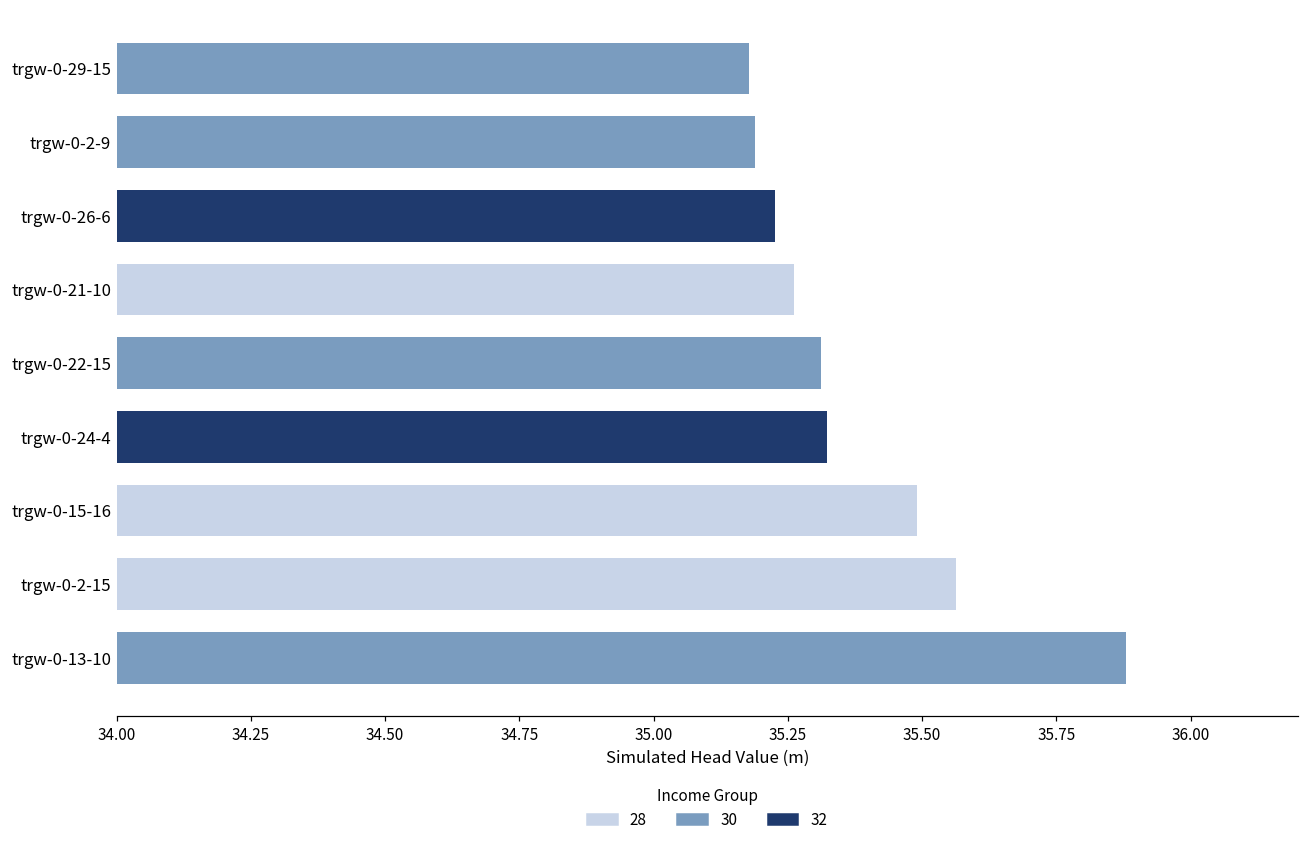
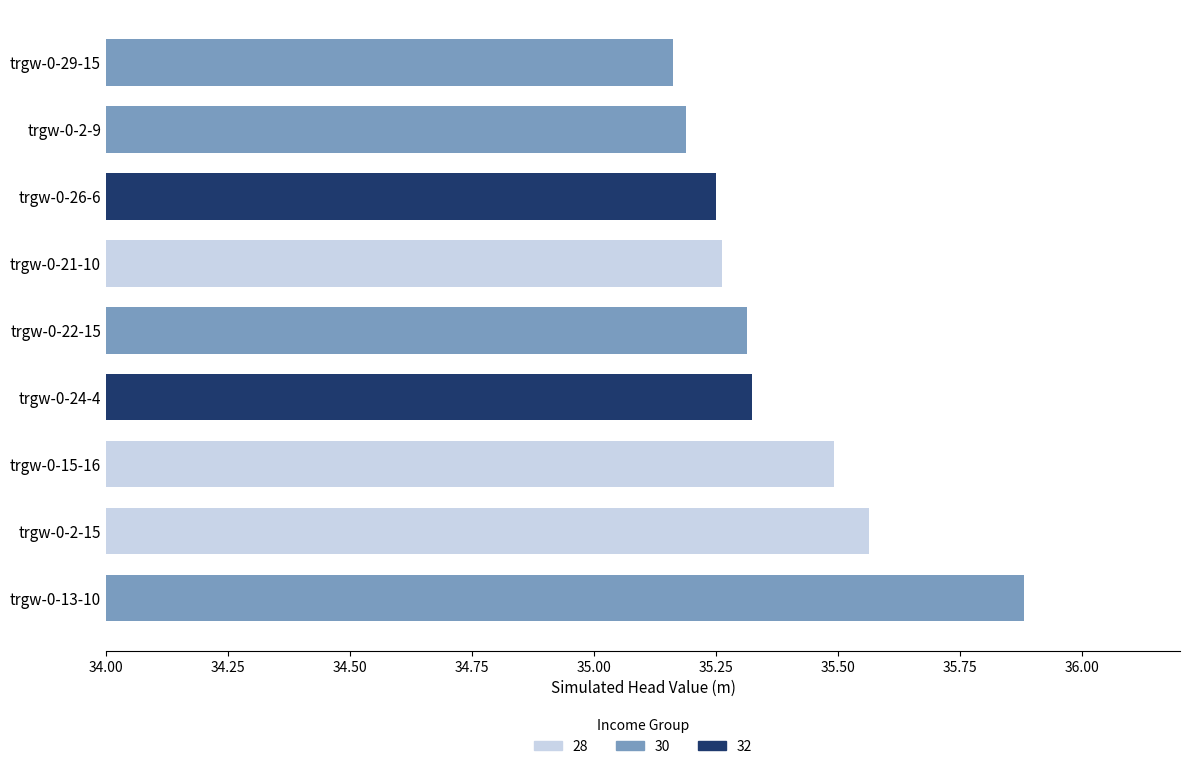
  {
-   "trgw-0-29-15": 35.18,
+   "trgw-0-29-15": 35.16,
    "trgw-0-2-9": 35.19,
-   "trgw-0-26-6": 35.23,
+   "trgw-0-26-6": 35.25,
    "trgw-0-21-10": 35.26,
    "trgw-0-22-15": 35.31,
    "trgw-0-24-4": 35.32,
    "trgw-0-15-16": 35.49,
    "trgw-0-2-15": 35.56,
    "trgw-0-13-10": 35.88
  }
